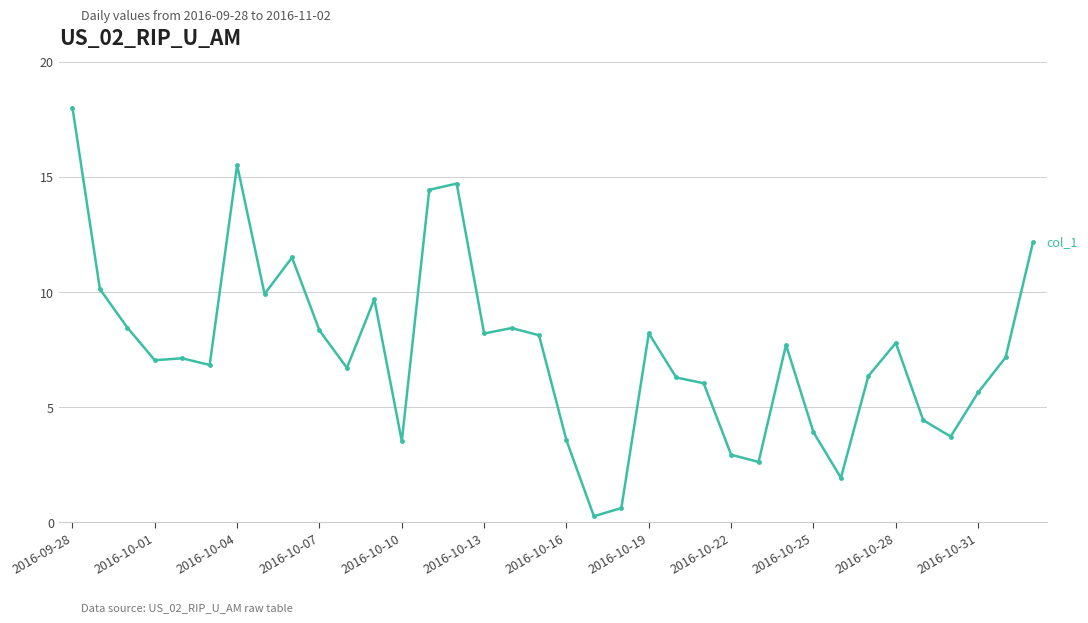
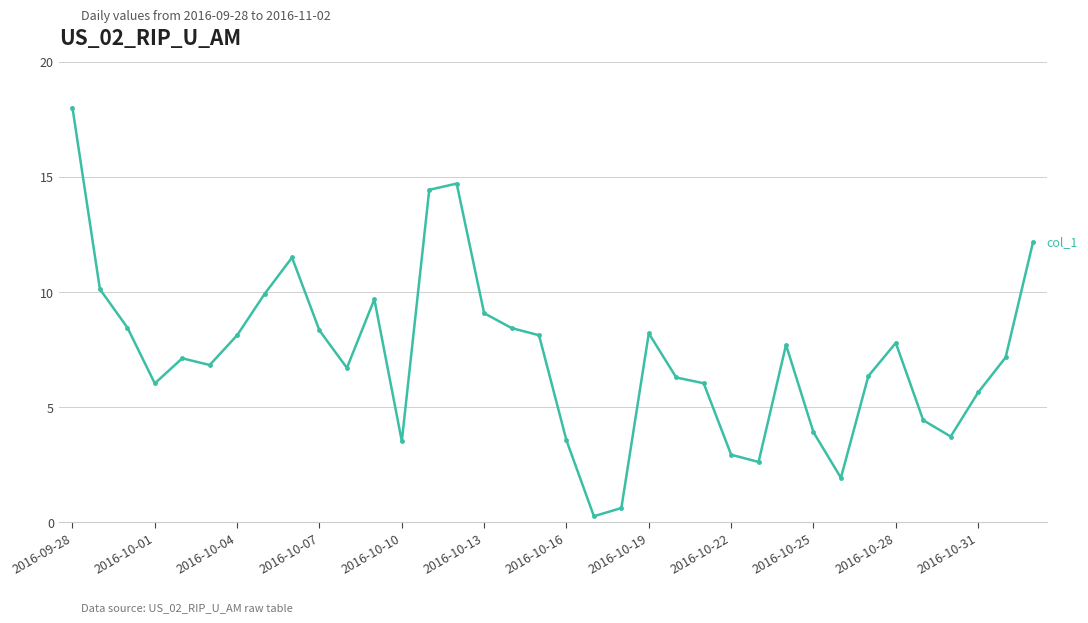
  {
    "2016-09-28": 18.0,
-   "2016-10-01": 7.0,
-   "2016-10-04": 15.5,
+   "2016-10-01": 6.0,
+   "2016-10-04": 8.1,
    "2016-10-07": 8.3,
    "2016-10-10": 3.5,
-   "2016-10-13": 8.2,
+   "2016-10-13": 9.1,
    "2016-10-16": 3.6,
    "2016-10-19": 8.2,
    "2016-10-22": 2.9,
    "2016-10-25": 3.9,
    "2016-10-28": 7.8,
    "2016-10-31": 5.6
  }
